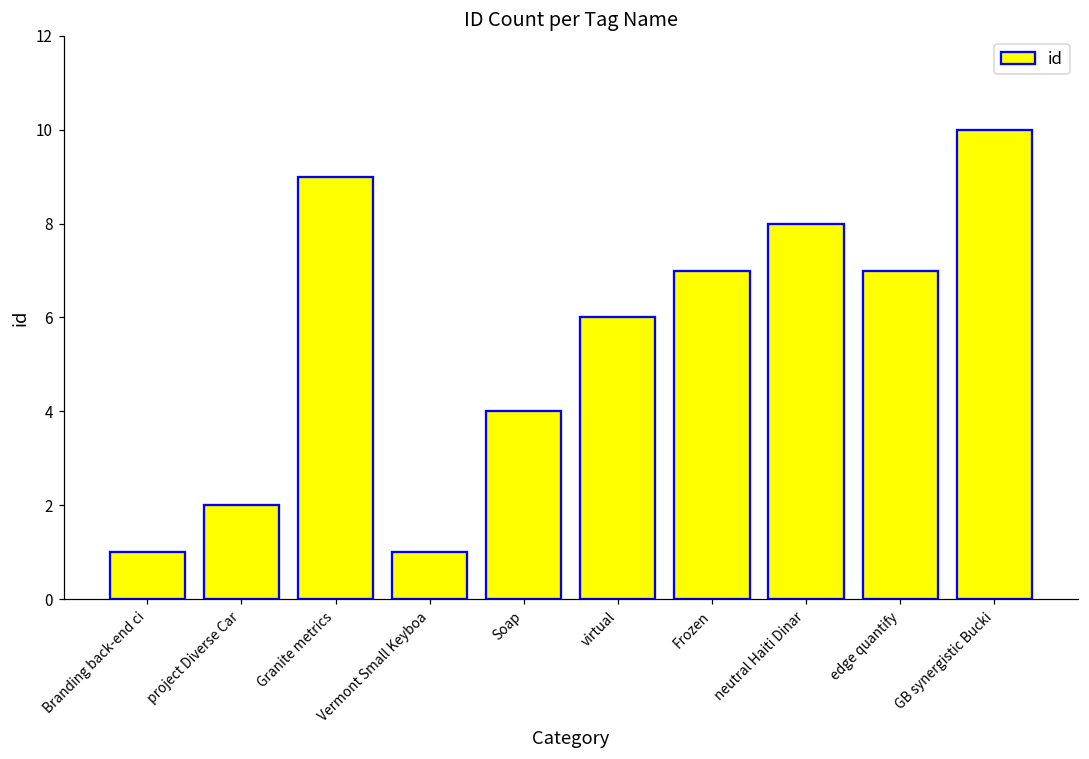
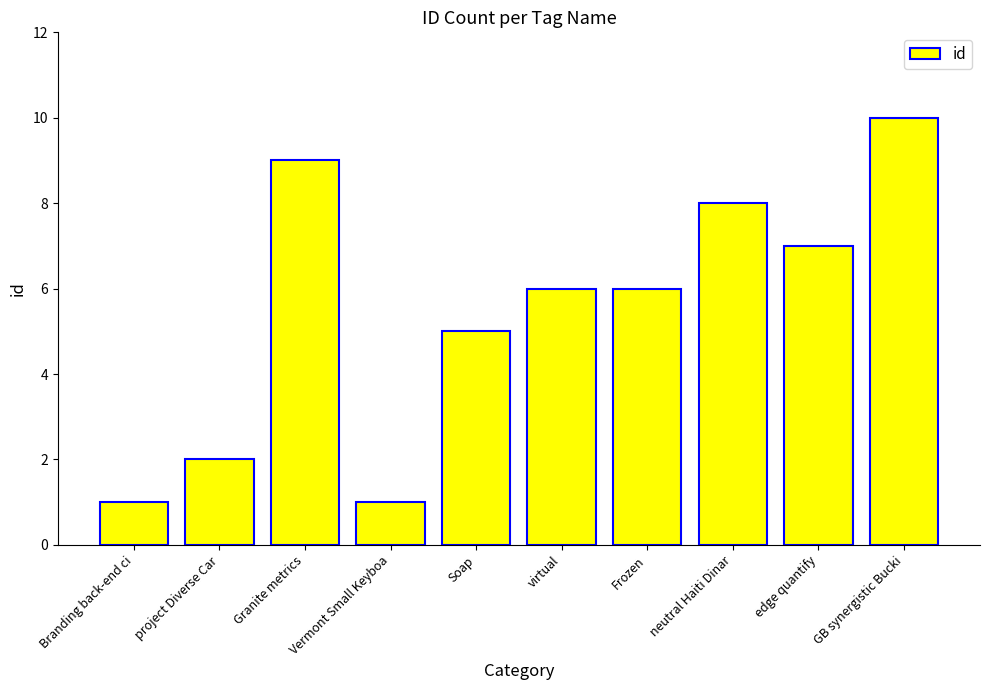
  {
    "Branding back-end ci": 1,
    "project Diverse Car": 2,
    "Granite metrics": 9,
    "Vermont Small Keyboa": 1,
-   "Soap": 4,
+   "Soap": 5,
    "virtual": 6,
-   "Frozen": 7,
+   "Frozen": 6,
    "neutral Haiti Dinar": 8,
    "edge quantify": 7,
    "GB synergistic Bucki": 10
  }
